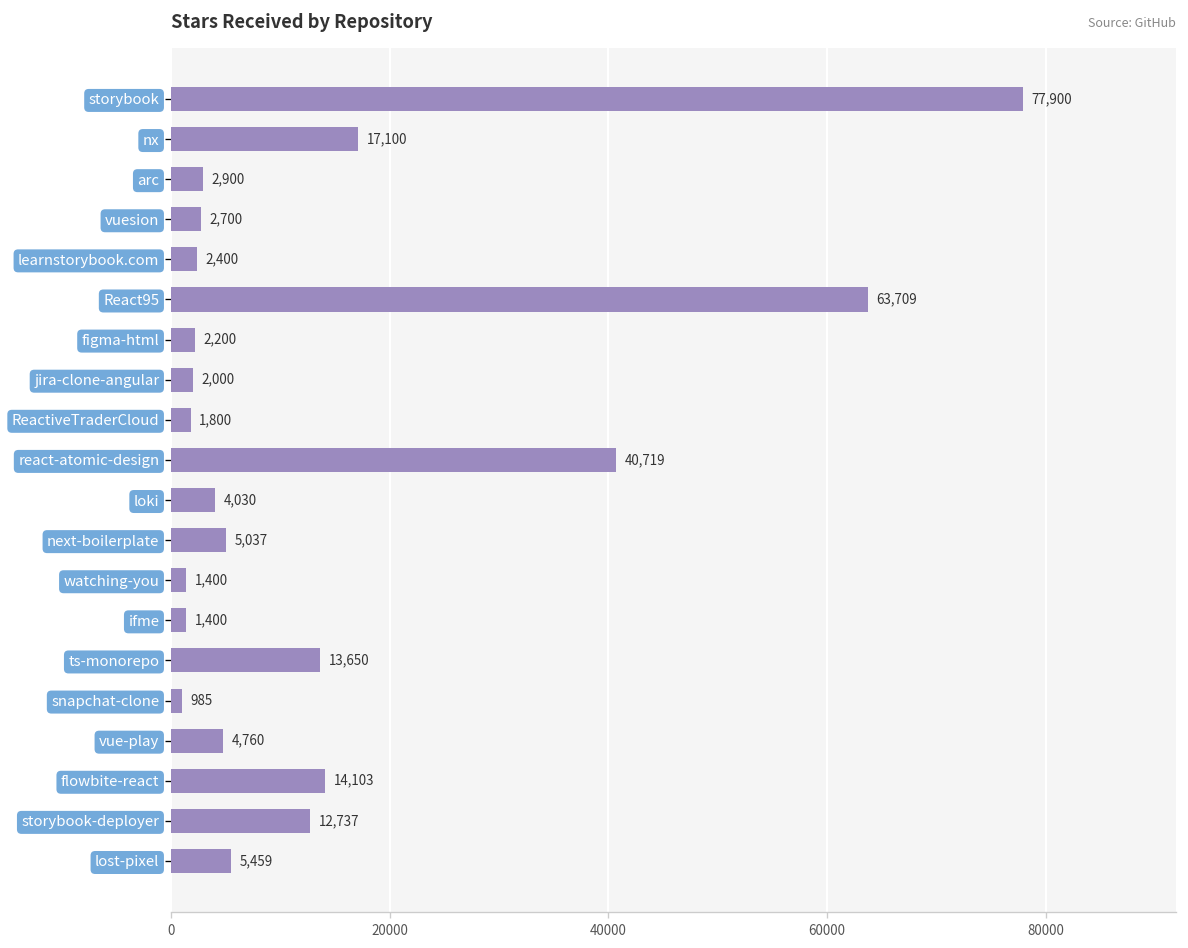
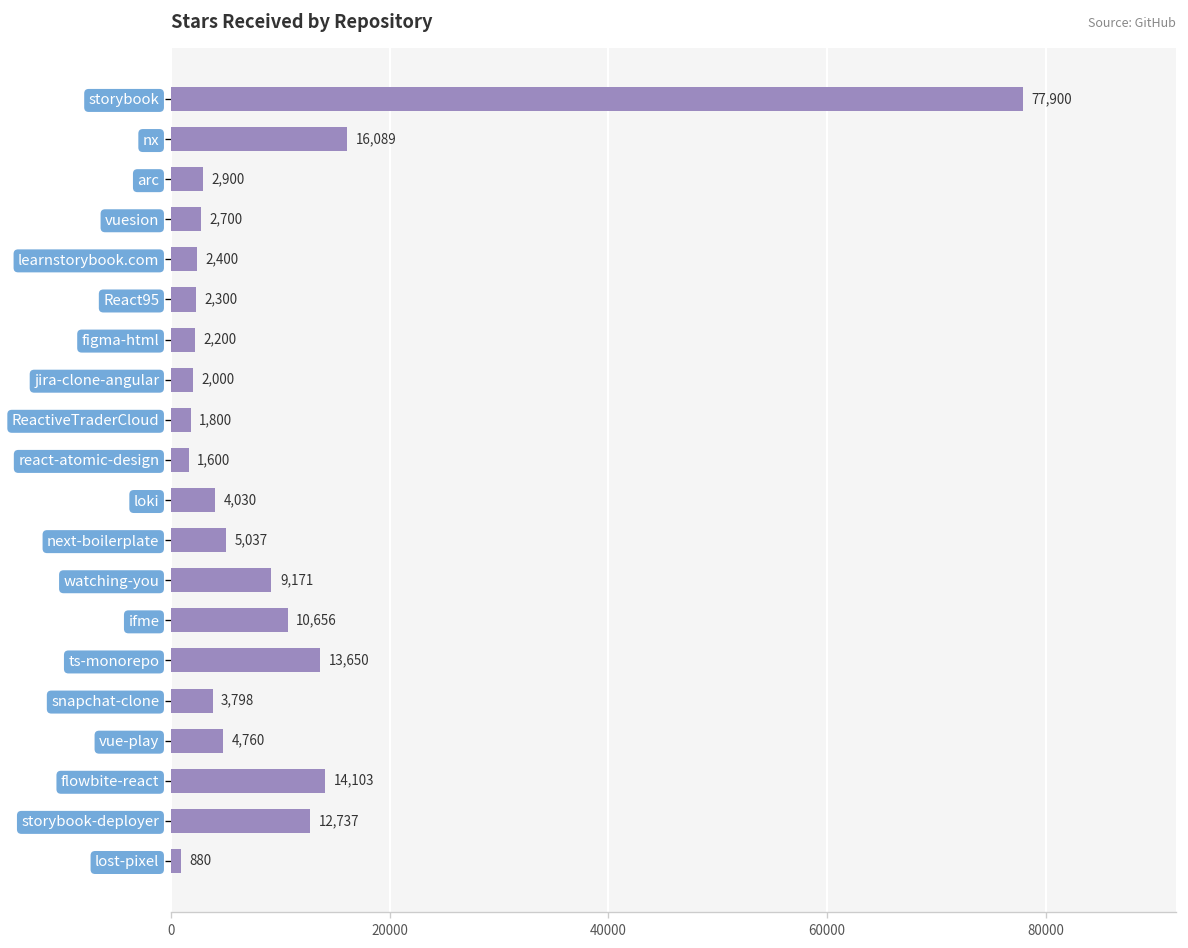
  {
    "storybook": "77,900",
-   "nx": "17,100",
+   "nx": "16,089",
    "arc": "2,900",
    "vuesion": "2,700",
    "learnstorybook.com": "2,400",
-   "React95": "63,709",
+   "React95": "2,300",
    "figma-html": "2,200",
    "jira-clone-angular": "2,000",
    "ReactiveTraderCloud": "1,800",
-   "react-atomic-design": "40,719",
+   "react-atomic-design": "1,600",
    "loki": "4,030",
    "next-boilerplate": "5,037",
-   "watching-you": "1,400",
-   "ifme": "1,400",
+   "watching-you": "9,171",
+   "ifme": "10,656",
    "ts-monorepo": "13,650",
-   "snapchat-clone": "985",
+   "snapchat-clone": "3,798",
    "vue-play": "4,760",
    "flowbite-react": "14,103",
    "storybook-deployer": "12,737",
-   "lost-pixel": "5,459"
+   "lost-pixel": "880"
  }
